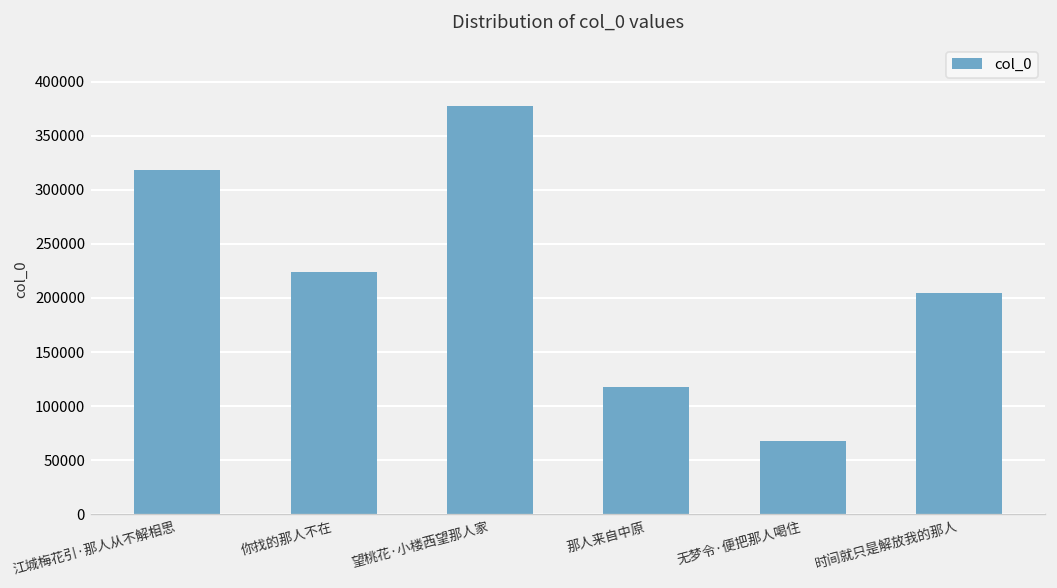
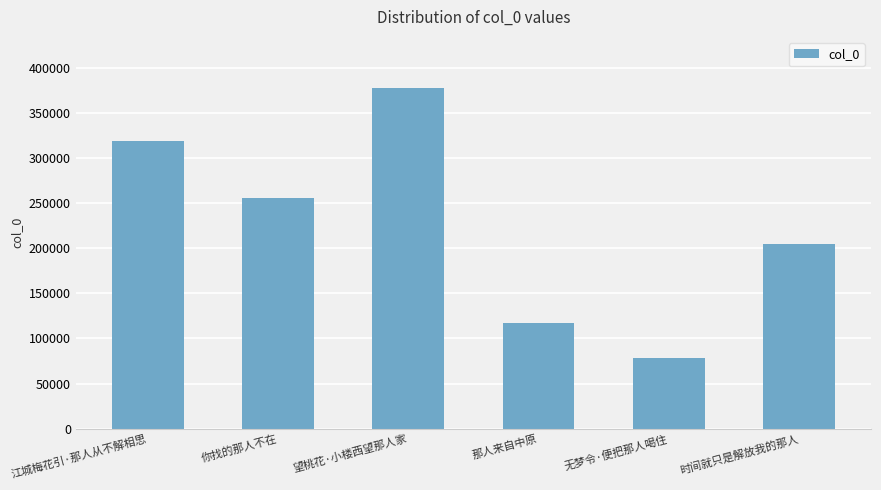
  {
    "江城梅花引·那人从不解相思": 320000,
-   "你找的那人不在": 220000,
+   "你找的那人不在": 260000,
    "望桃花·小楼西望那人家": 380000,
    "那人来自中原": 120000,
-   "无梦令·便把那人喝住": 70000,
+   "无梦令·便把那人喝住": 80000,
    "时间就只是解放我的那人": 200000
  }
